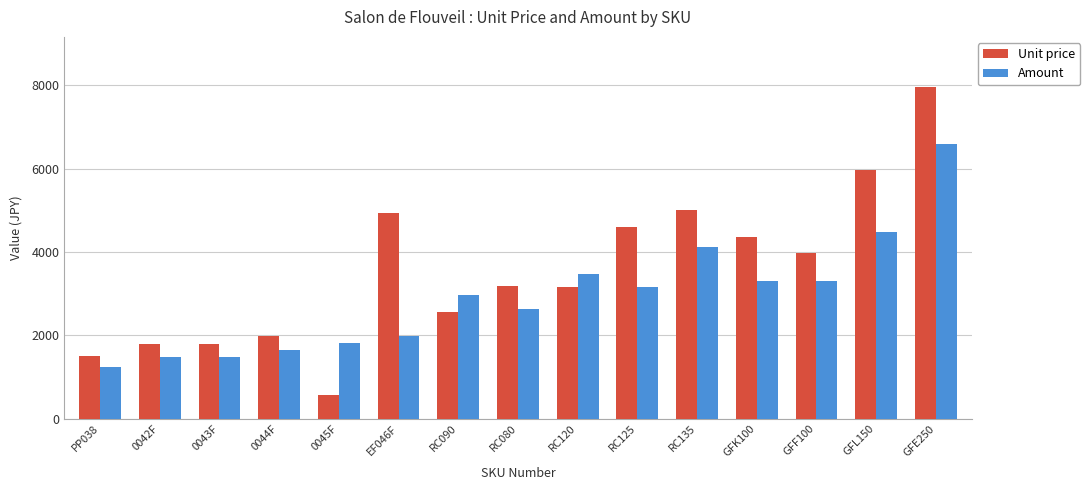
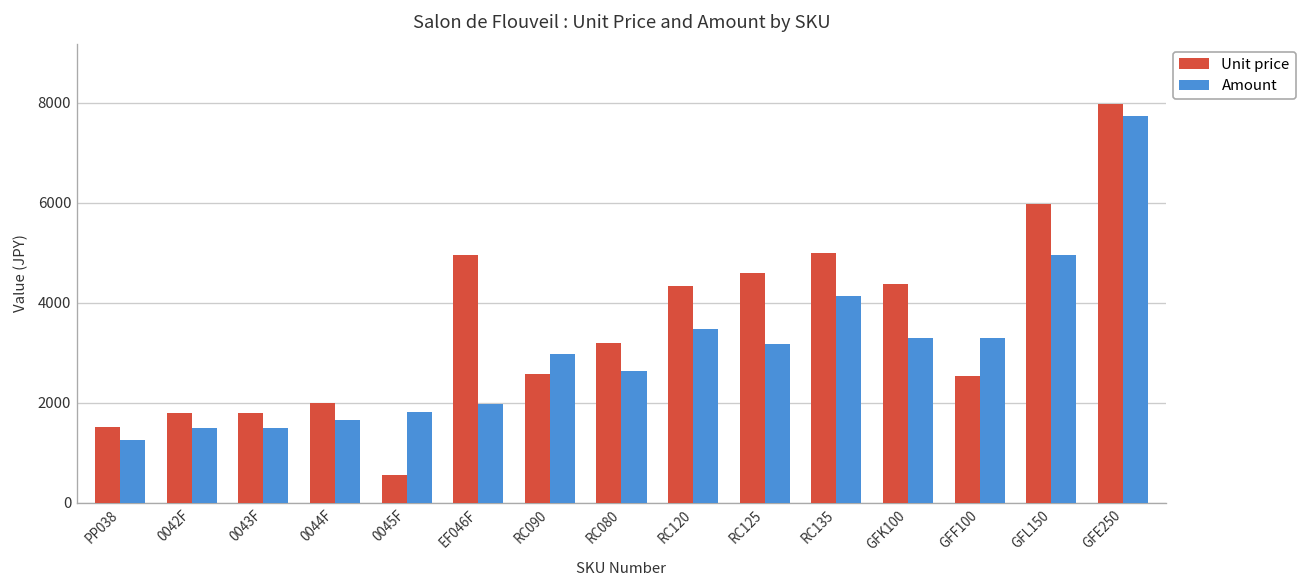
  {
    "Unit price": {
      "PP038": 1500,
      "0042F": 1800,
      "0043F": 1800,
      "0044F": 2000,
      "0045F": 600,
      "EF046F": 4900,
      "RC090": 2600,
      "RC080": 3200,
-     "RC120": 3200,
+     "RC120": 4300,
      "RC125": 4600,
      "RC135": 5000,
      "GFK100": 4400,
-     "GFF100": 4000,
+     "GFF100": 2500,
      "GFL150": 6000,
      "GFE250": 8000
    },
    "Amount": {
      "PP038": 1300,
      "0042F": 1500,
      "0043F": 1500,
      "0044F": 1700,
      "0045F": 1800,
      "EF046F": 2000,
      "RC090": 3000,
      "RC080": 2600,
      "RC120": 3500,
      "RC125": 3200,
      "RC135": 4100,
      "GFK100": 3300,
      "GFF100": 3300,
-     "GFL150": 4500,
-     "GFE250": 6600
+     "GFL150": 5000,
+     "GFE250": 7700
    }
  }
